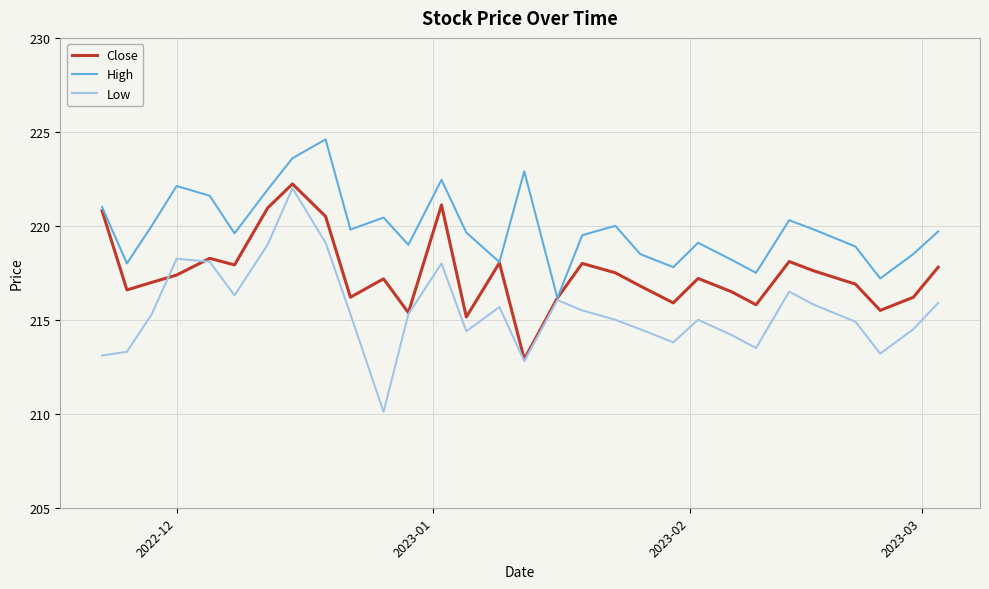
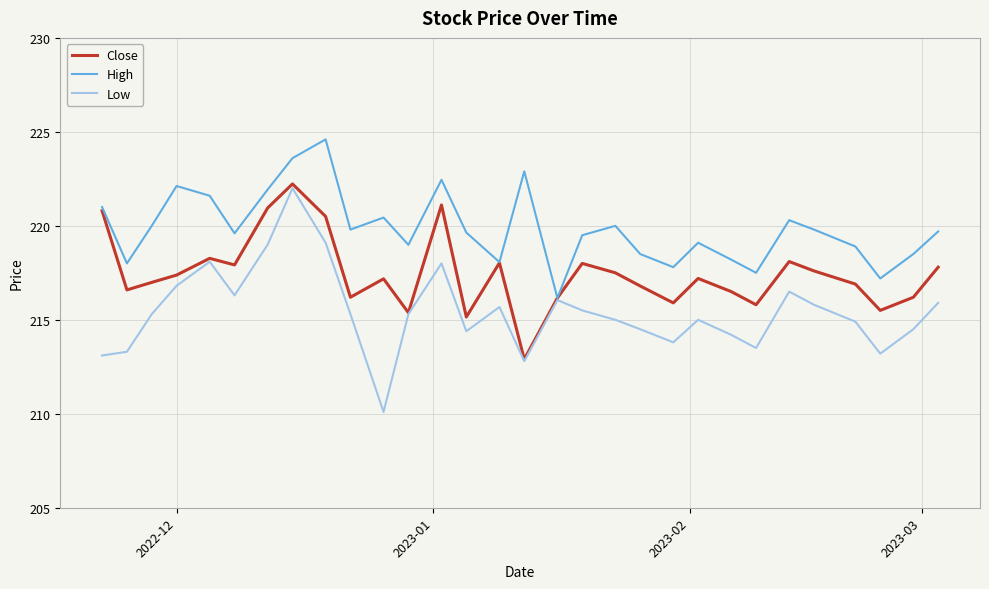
  {
    "Close": {
      "2022-12": 217.4
    },
    "High": {
      "2022-12": 222.1
    },
    "Low": {
-     "2022-12": 218.3
+     "2022-12": 216.8
    }
  }
